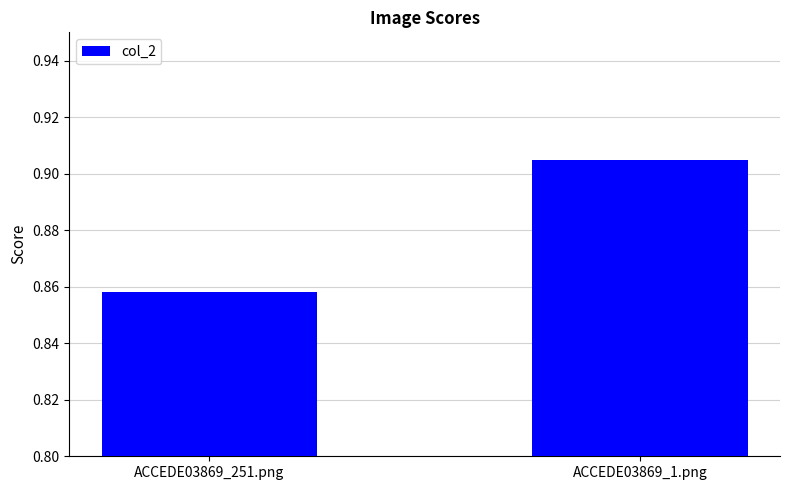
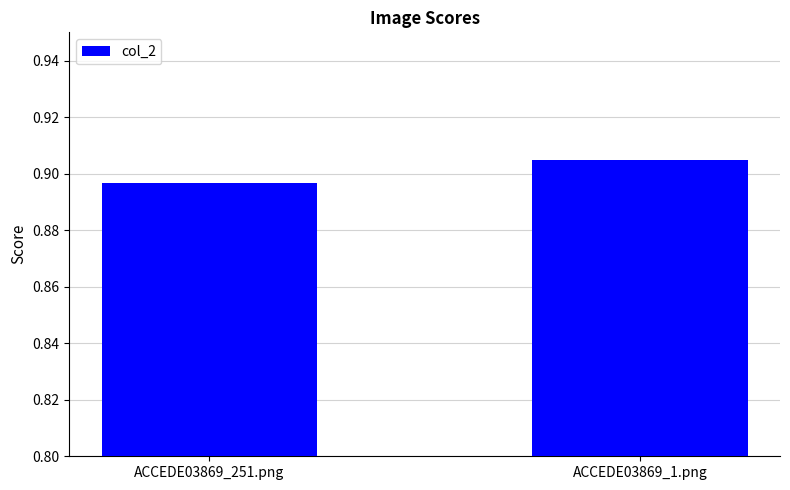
  {
-   "ACCEDE03869_251.png": 0.858,
+   "ACCEDE03869_251.png": 0.897,
    "ACCEDE03869_1.png": 0.905
  }
